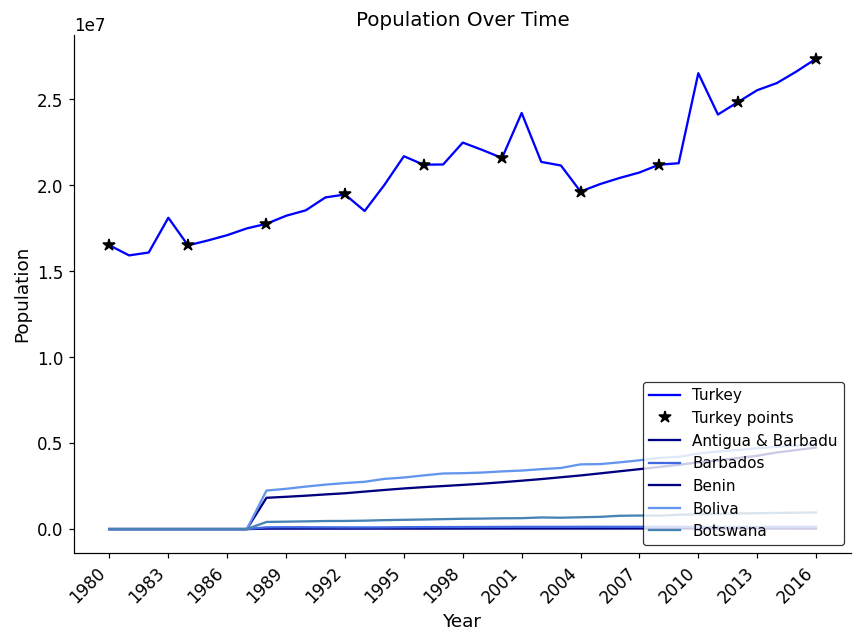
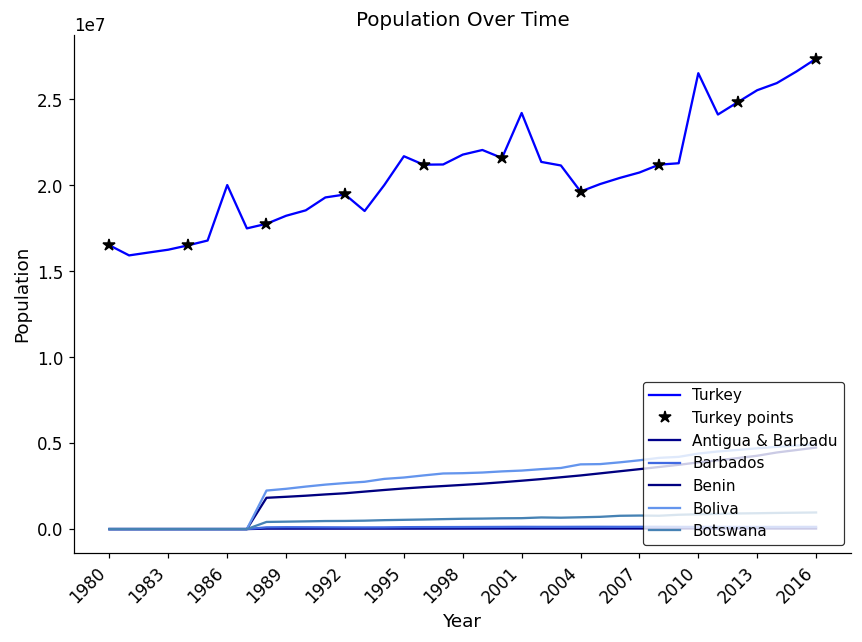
  {
    "Turkey": {
-     "1983": 18100000,
-     "1986": 17100000,
+     "1983": 16200000,
+     "1986": 20000000,
      "1989": 18200000,
      "1995": 21700000,
-     "1998": 22500000,
+     "1998": 21800000,
      "2001": 24200000,
      "2007": 20700000,
      "2010": 26500000,
      "2013": 25500000
    }
  }
